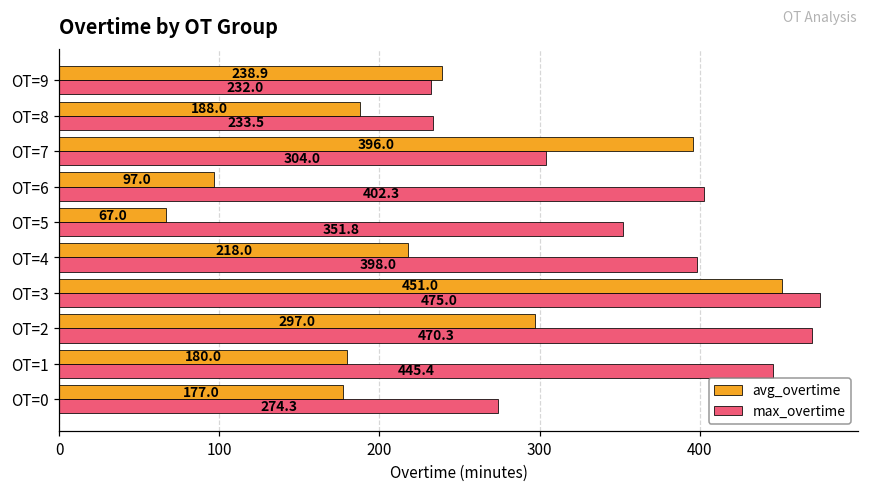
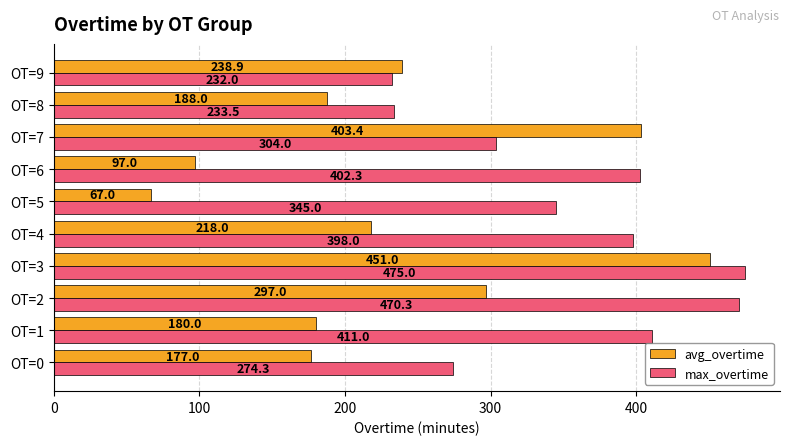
  {
    "avg_overtime": {
      "OT=9": 238.9,
      "OT=8": 188.0,
-     "OT=7": 396.0,
+     "OT=7": 403.4,
      "OT=6": 97.0,
      "OT=5": 67.0,
      "OT=4": 218.0,
      "OT=3": 451.0,
      "OT=2": 297.0,
      "OT=1": 180.0,
      "OT=0": 177.0
    },
    "max_overtime": {
      "OT=9": 232.0,
      "OT=8": 233.5,
      "OT=7": 304.0,
      "OT=6": 402.3,
-     "OT=5": 351.8,
+     "OT=5": 345.0,
      "OT=4": 398.0,
      "OT=3": 475.0,
      "OT=2": 470.3,
-     "OT=1": 445.4,
+     "OT=1": 411.0,
      "OT=0": 274.3
    }
  }
